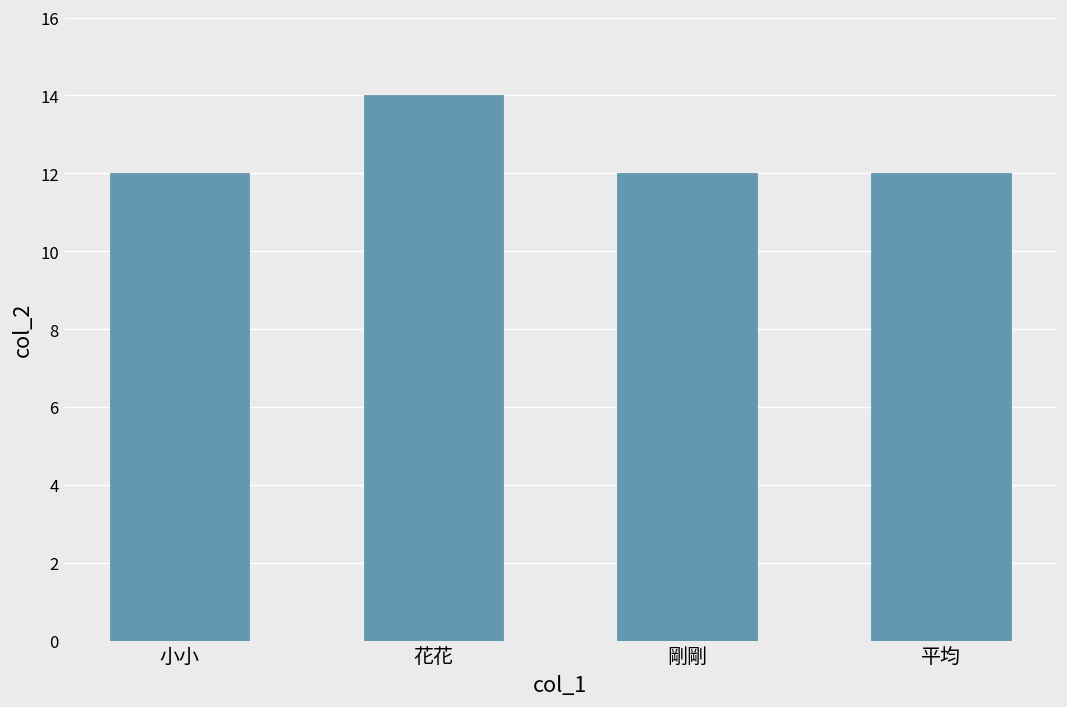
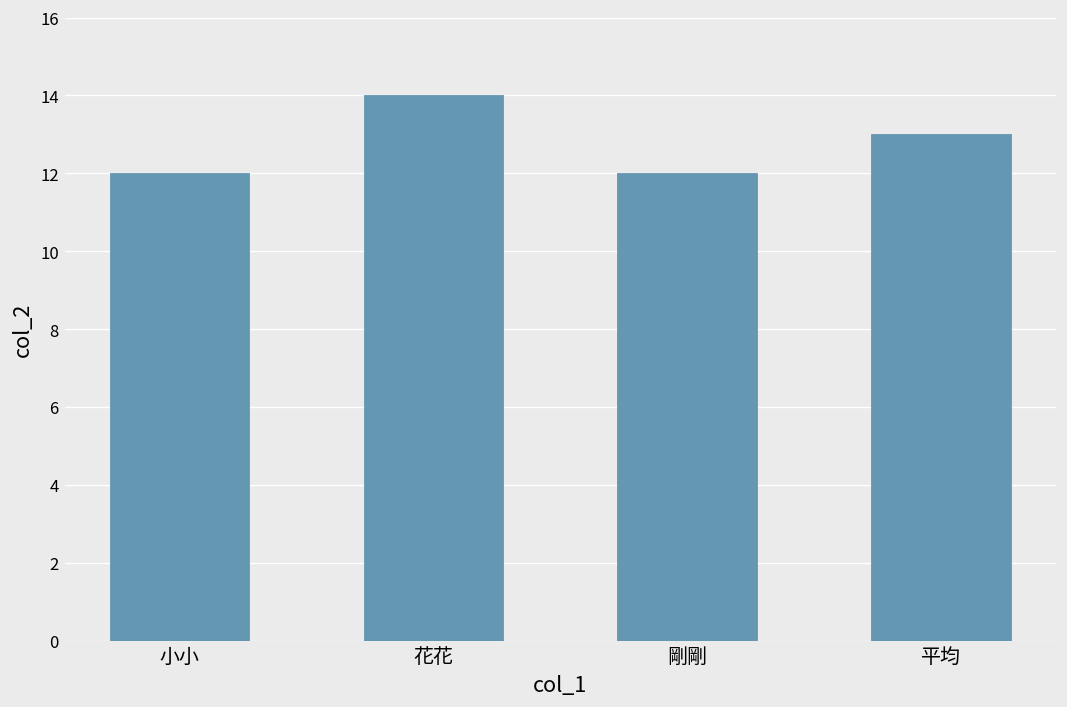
  {
    "小小": 12,
    "花花": 14,
    "剛剛": 12,
-   "平均": 12
+   "平均": 13
  }
